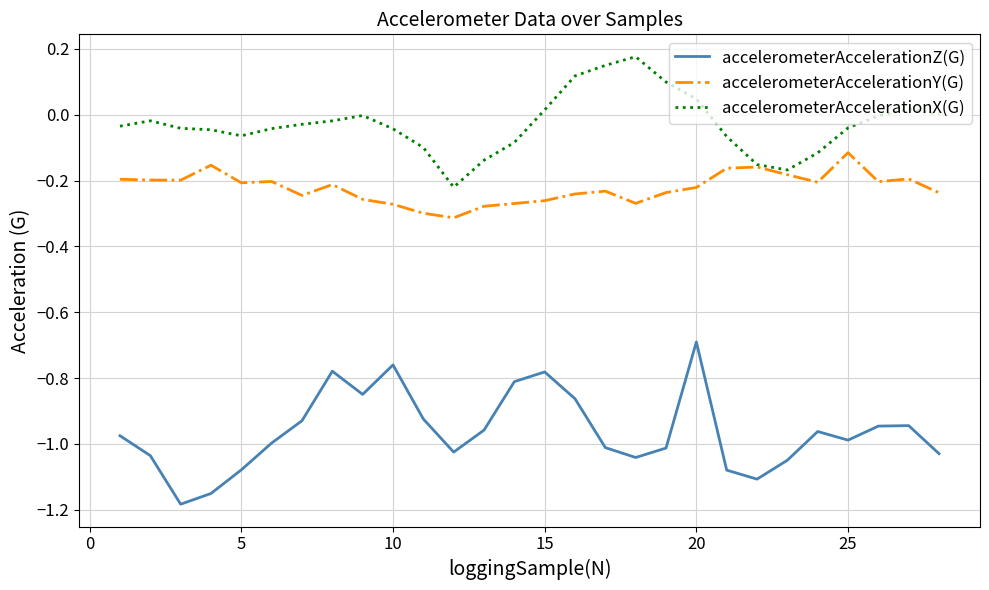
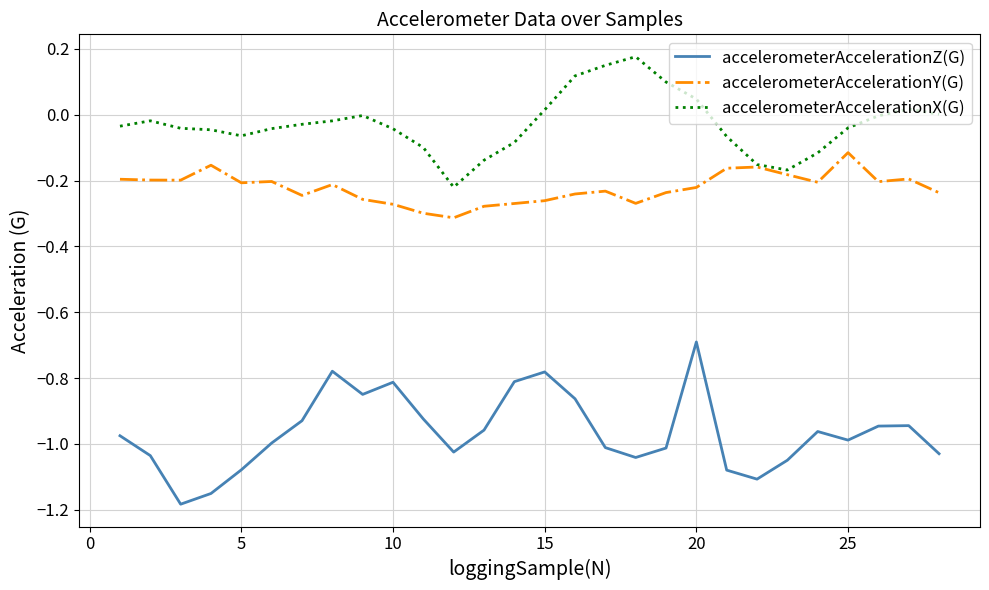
  {
    "accelerometerAccelerationZ(G)": {
      "5": -1.08,
-     "10": -0.76,
+     "10": -0.81,
      "15": -0.78,
      "20": -0.69,
      "25": -0.99
    },
    "accelerometerAccelerationY(G)": {
      "5": -0.21,
      "10": -0.27,
      "15": -0.26,
      "20": -0.22,
      "25": -0.12
    },
    "accelerometerAccelerationX(G)": {
      "5": -0.06,
      "10": -0.04,
      "15": 0.01,
      "25": -0.04
    }
  }
